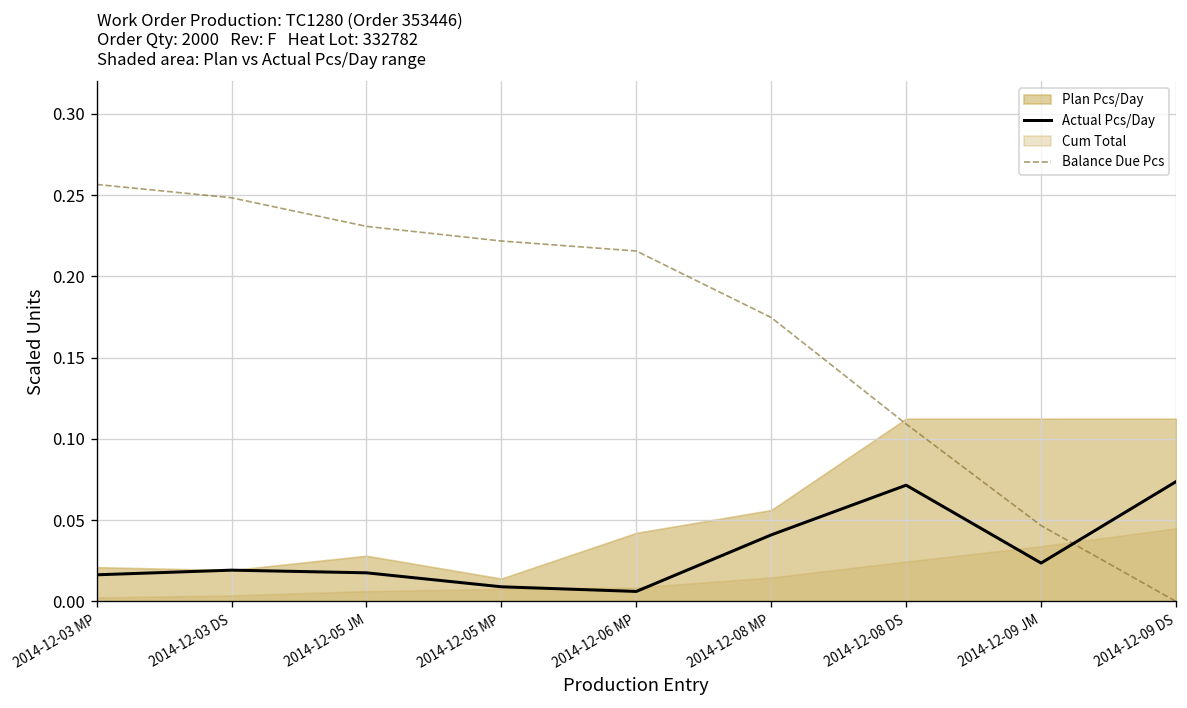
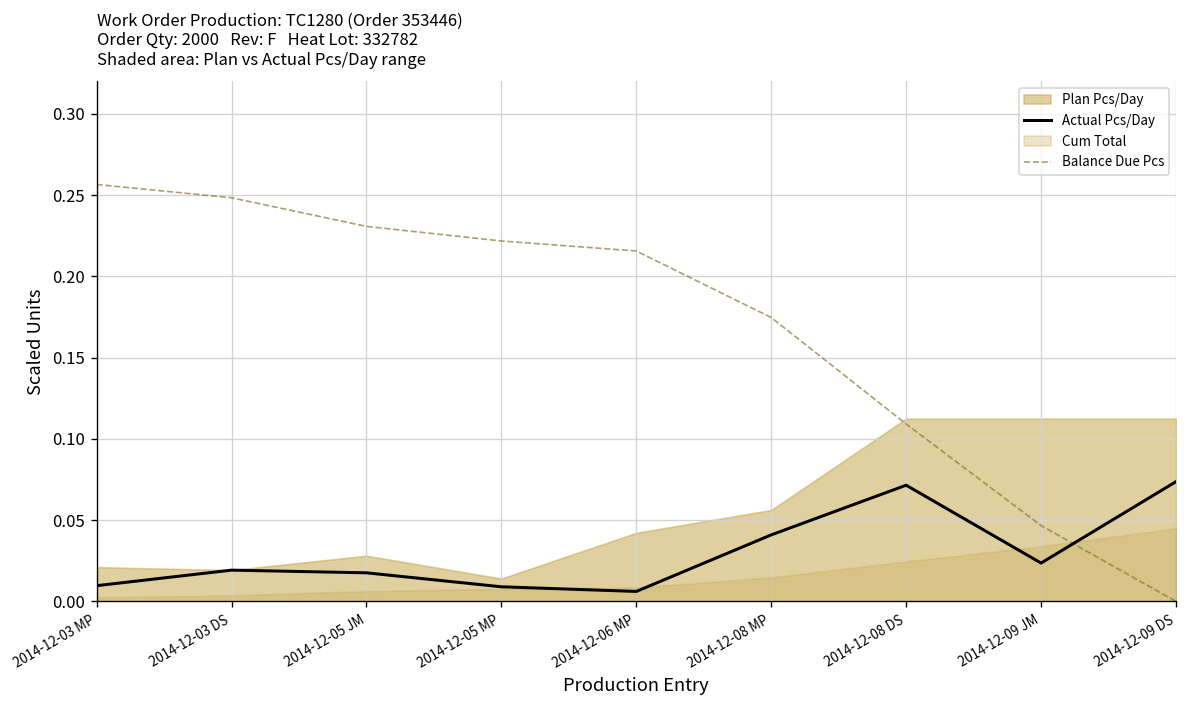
  {
    "Actual Pcs/Day": {
-     "2014-12-03 MP": 0.016,
+     "2014-12-03 MP": 0.010,
      "2014-12-05 JM": 0.018,
      "2014-12-06 MP": 0.006,
      "2014-12-08 MP": 0.041,
      "2014-12-08 DS": 0.072,
      "2014-12-09 JM": 0.024,
      "2014-12-09 DS": 0.074
    },
    "Balance Due Pcs": {
      "2014-12-03 MP": 0.257,
      "2014-12-03 DS": 0.248,
      "2014-12-05 JM": 0.231,
      "2014-12-05 MP": 0.222,
      "2014-12-06 MP": 0.216,
      "2014-12-08 MP": 0.175,
      "2014-12-08 DS": 0.109,
      "2014-12-09 JM": 0.047,
      "2014-12-09 DS": 0.000
    }
  }
